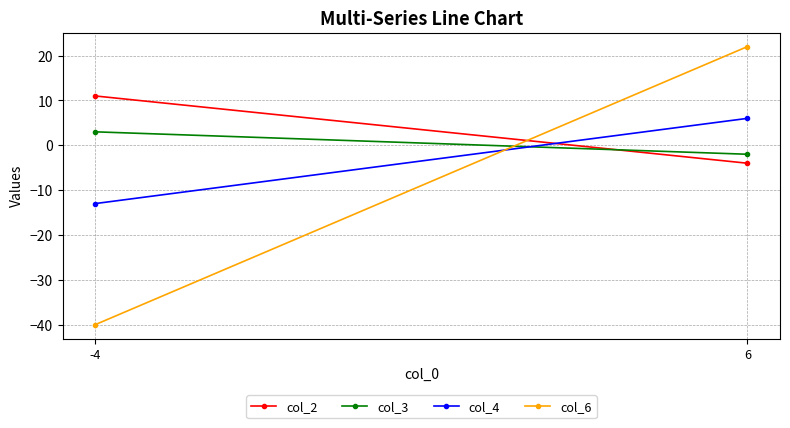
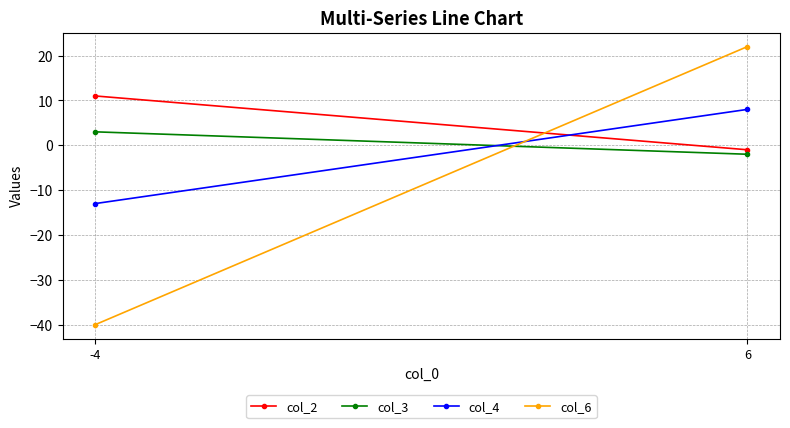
  {
    "col_2": {
      "-4": 11,
-     "6": -4
+     "6": -1
    },
    "col_3": {
      "-4": 3,
      "6": -2
    },
    "col_4": {
      "-4": -13,
-     "6": 6
+     "6": 8
    },
    "col_6": {
      "-4": -40,
      "6": 22
    }
  }
